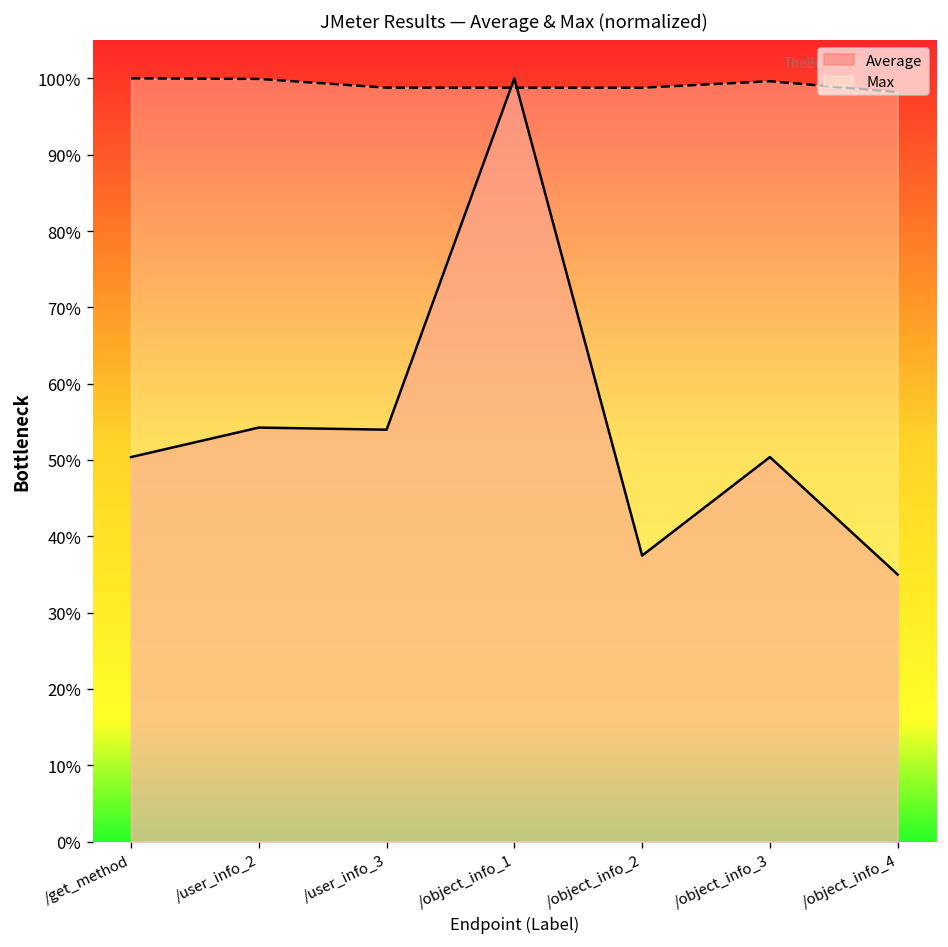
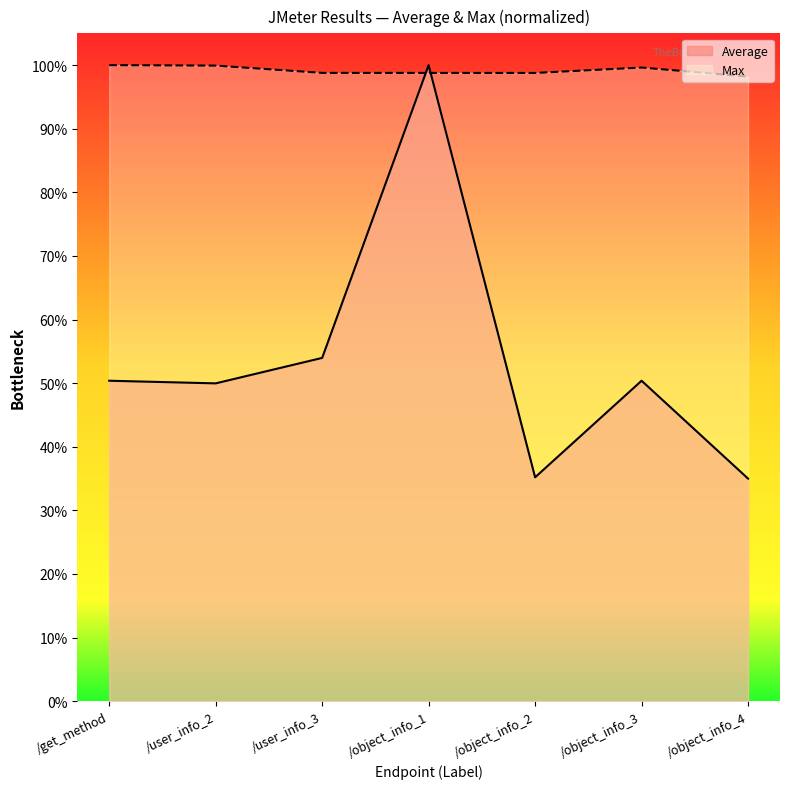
  {
    "Average": {
      "/get_method": "50%",
-     "/user_info_2": "54%",
+     "/user_info_2": "50%",
      "/user_info_3": "54%",
      "/object_info_1": "100%",
-     "/object_info_2": "37%",
+     "/object_info_2": "35%",
      "/object_info_3": "50%",
      "/object_info_4": "35%"
    },
    "Max": {
      "/get_method": "100%",
      "/user_info_2": "100%",
      "/user_info_3": "99%",
      "/object_info_1": "99%",
      "/object_info_2": "99%",
      "/object_info_3": "100%"
    }
  }
